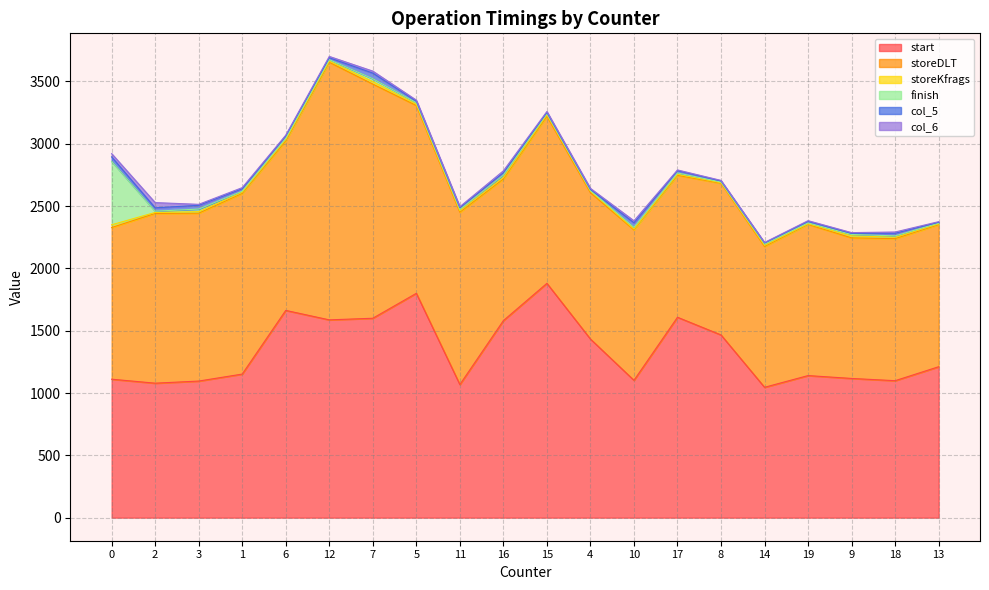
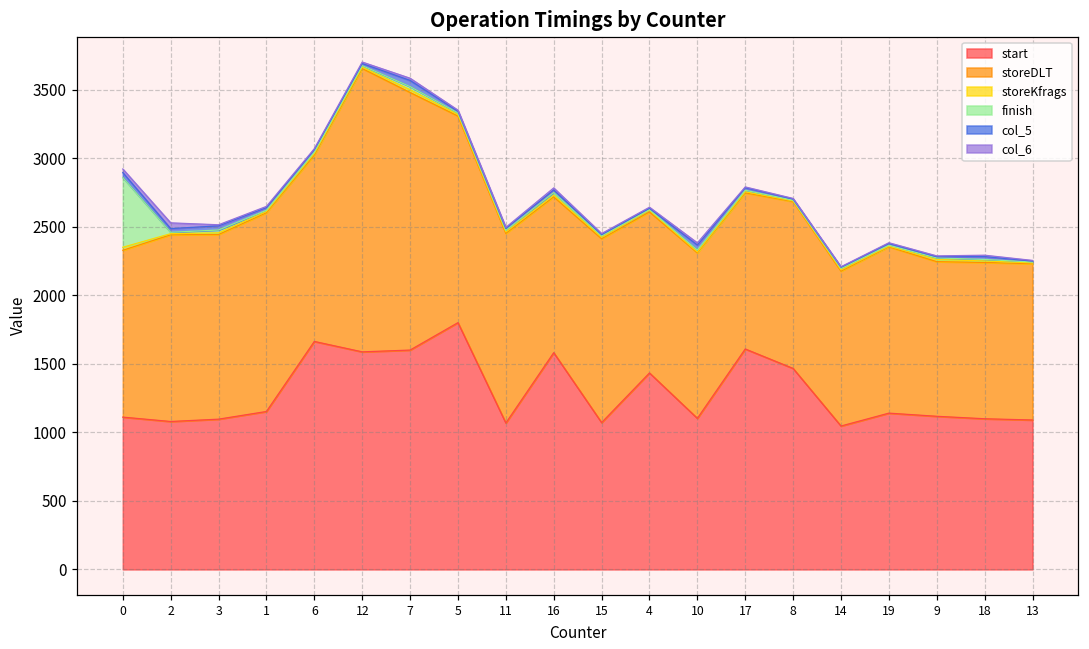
  {
    "start": {
      "0": 1110,
      "2": 1080,
      "3": 1100,
      "1": 1150,
      "6": 1660,
      "12": 1590,
      "7": 1600,
      "5": 1800,
      "11": 1070,
      "16": 1580,
-     "15": 1880,
+     "15": 1070,
      "4": 1430,
      "10": 1100,
      "17": 1610,
      "8": 1470,
      "14": 1050,
      "19": 1140,
      "9": 1120,
      "18": 1100,
-     "13": 1210
+     "13": 1090
    },
    "storeDLT": {
      "0": 1220
    },
    "storeKfrags": {
      "0": 20
    },
    "finish": {
      "0": 510,
      "3": 20,
      "7": 20
    },
    "col_5": {
      "0": 40,
      "2": 30
    },
    "col_6": {
      "0": 30,
      "2": 40
    }
  }
